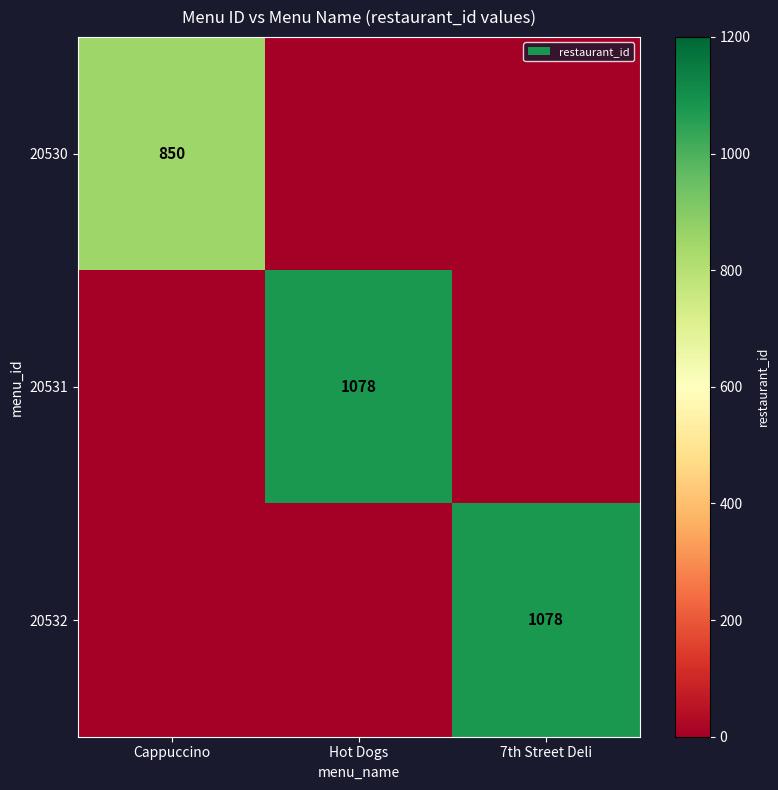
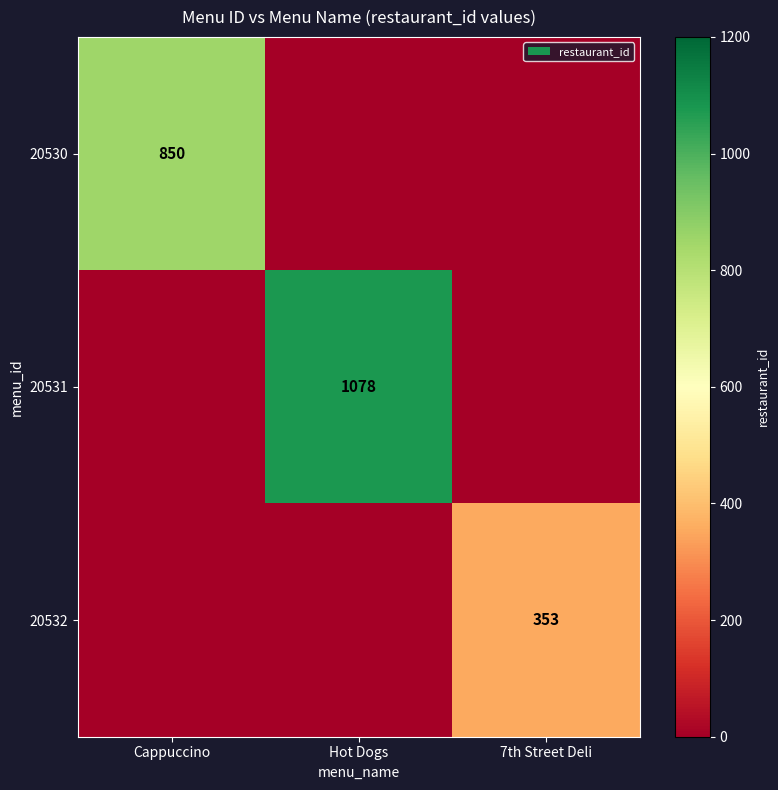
  {
    "20530": {
      "Cappuccino": 850
    },
    "20531": {
      "Hot Dogs": 1078
    },
    "20532": {
-     "7th Street Deli": 1078
+     "7th Street Deli": 353
    }
  }
